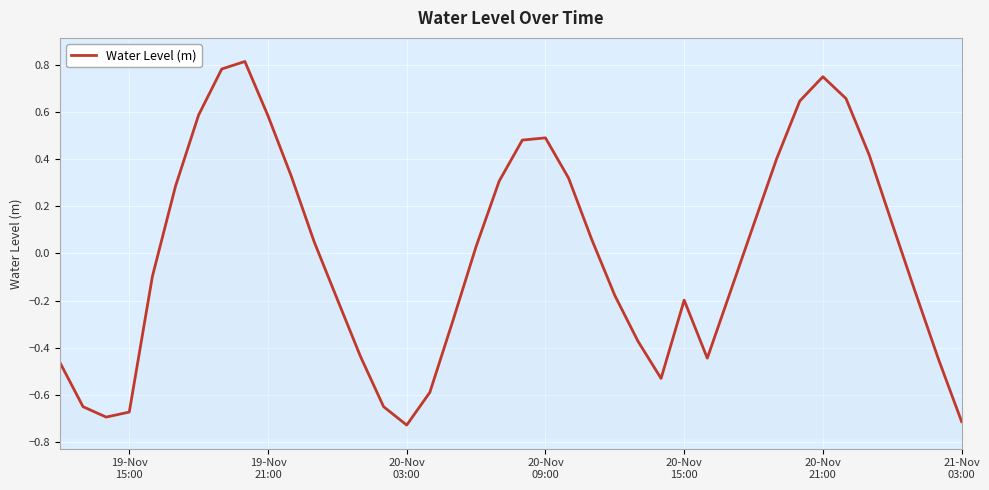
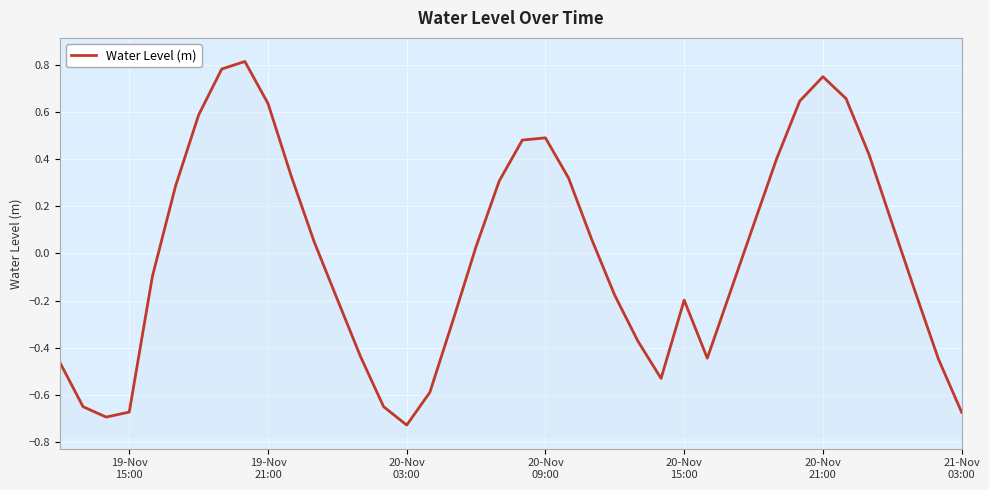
  {
    "19-Nov 15:00": -0.67,
-   "19-Nov 21:00": 0.58,
+   "19-Nov 21:00": 0.64,
    "20-Nov 03:00": -0.73,
    "20-Nov 09:00": 0.49,
    "20-Nov 15:00": -0.20,
    "20-Nov 21:00": 0.75,
-   "21-Nov 03:00": -0.71
+   "21-Nov 03:00": -0.67
  }
